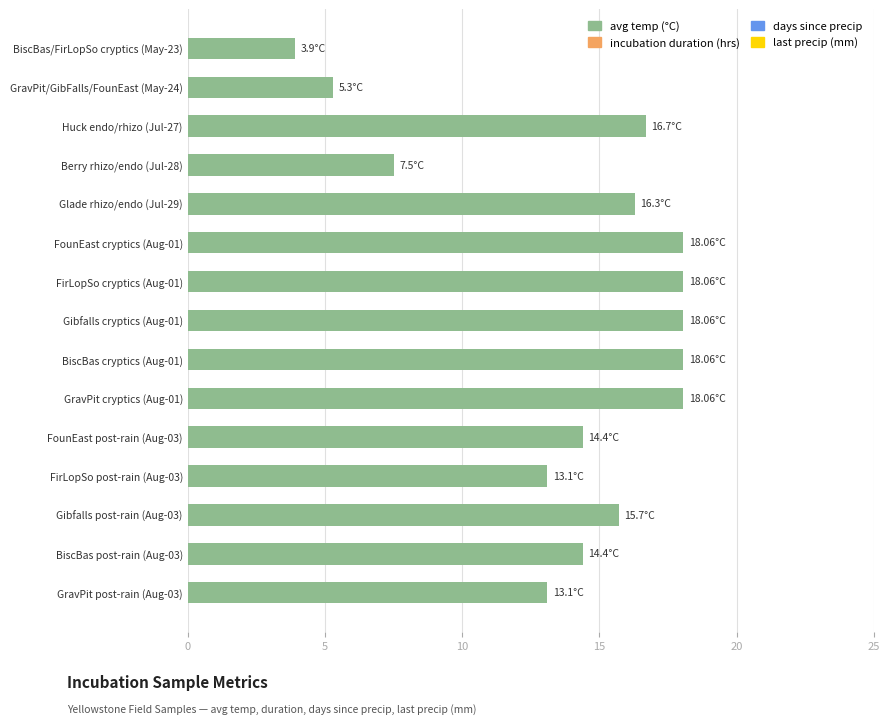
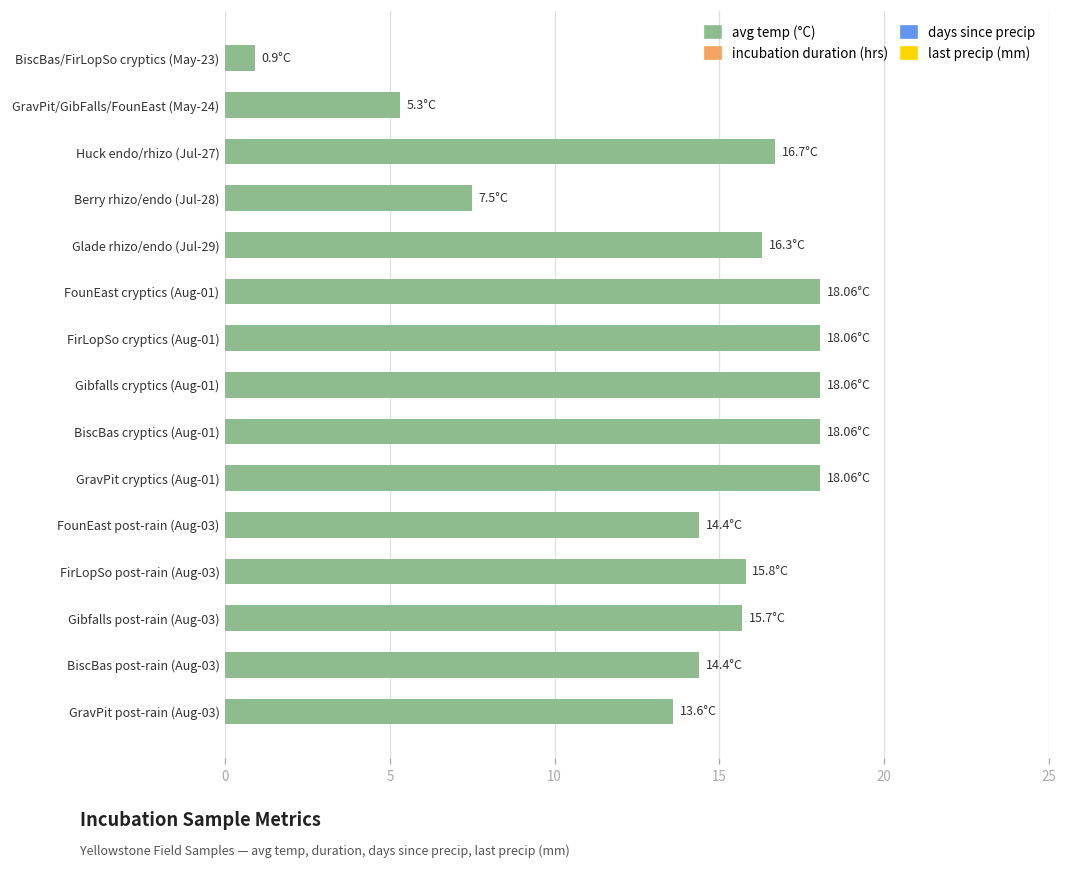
  {
-   "BiscBas/FirLopSo cryptics (May-23)": "3.9°C",
+   "BiscBas/FirLopSo cryptics (May-23)": "0.9°C",
    "GravPit/GibFalls/FounEast (May-24)": "5.3°C",
    "Huck endo/rhizo (Jul-27)": "16.7°C",
    "Berry rhizo/endo (Jul-28)": "7.5°C",
    "Glade rhizo/endo (Jul-29)": "16.3°C",
    "FounEast cryptics (Aug-01)": "18.06°C",
    "FirLopSo cryptics (Aug-01)": "18.06°C",
    "Gibfalls cryptics (Aug-01)": "18.06°C",
    "BiscBas cryptics (Aug-01)": "18.06°C",
    "GravPit cryptics (Aug-01)": "18.06°C",
    "FounEast post-rain (Aug-03)": "14.4°C",
-   "FirLopSo post-rain (Aug-03)": "13.1°C",
+   "FirLopSo post-rain (Aug-03)": "15.8°C",
    "Gibfalls post-rain (Aug-03)": "15.7°C",
    "BiscBas post-rain (Aug-03)": "14.4°C",
-   "GravPit post-rain (Aug-03)": "13.1°C"
+   "GravPit post-rain (Aug-03)": "13.6°C"
  }
